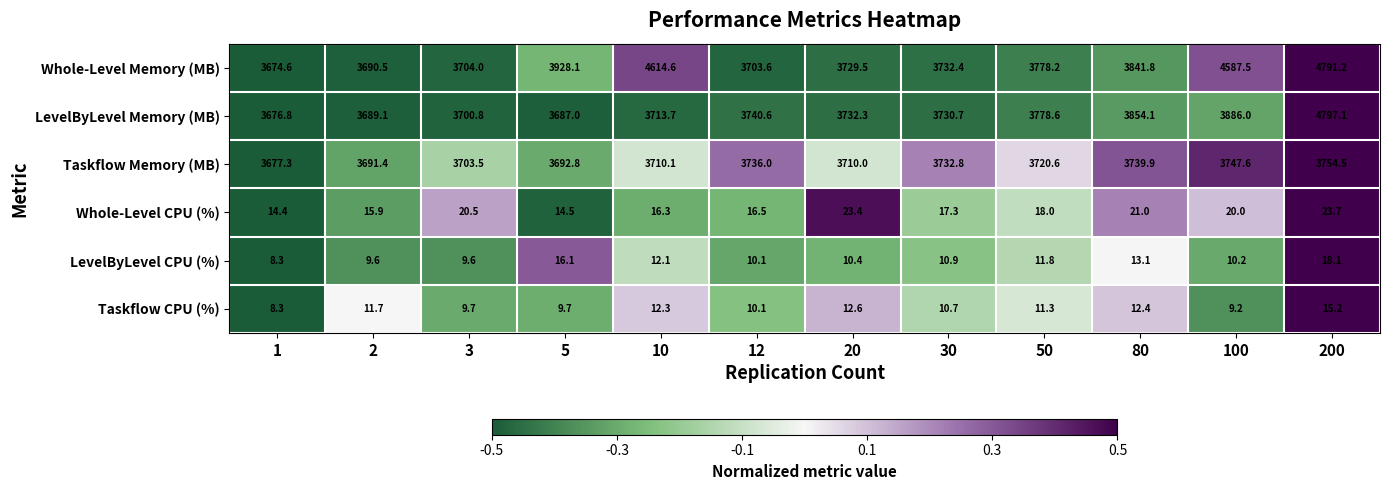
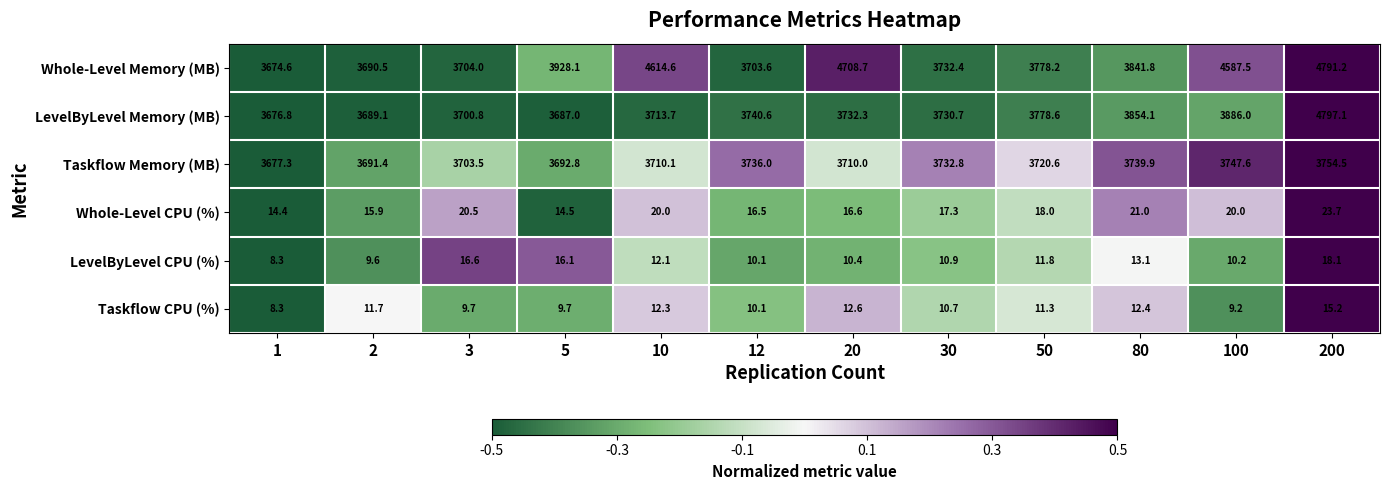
  {
    "Whole-Level Memory (MB)": {
      "1": 3674.6,
      "2": 3690.5,
      "3": 3704.0,
      "5": 3928.1,
      "10": 4614.6,
      "12": 3703.6,
-     "20": 3729.5,
+     "20": 4708.7,
      "30": 3732.4,
      "50": 3778.2,
      "80": 3841.8,
      "100": 4587.5,
      "200": 4791.2
    },
    "LevelByLevel Memory (MB)": {
      "1": 3676.8,
      "2": 3689.1,
      "3": 3700.8,
      "5": 3687.0,
      "10": 3713.7,
      "12": 3740.6,
      "20": 3732.3,
      "30": 3730.7,
      "50": 3778.6,
      "80": 3854.1,
      "100": 3886.0,
      "200": 4797.1
    },
    "Taskflow Memory (MB)": {
      "1": 3677.3,
      "2": 3691.4,
      "3": 3703.5,
      "5": 3692.8,
      "10": 3710.1,
      "12": 3736.0,
      "20": 3710.0,
      "30": 3732.8,
      "50": 3720.6,
      "80": 3739.9,
      "100": 3747.6,
      "200": 3754.5
    },
    "Whole-Level CPU (%)": {
      "1": 14.4,
      "2": 15.9,
      "3": 20.5,
      "5": 14.5,
-     "10": 16.3,
+     "10": 20.0,
      "12": 16.5,
-     "20": 23.4,
+     "20": 16.6,
      "30": 17.3,
      "50": 18.0,
      "80": 21.0,
      "100": 20.0,
      "200": 23.7
    },
    "LevelByLevel CPU (%)": {
      "1": 8.3,
      "2": 9.6,
-     "3": 9.6,
+     "3": 16.6,
      "5": 16.1,
      "10": 12.1,
      "12": 10.1,
      "20": 10.4,
      "30": 10.9,
      "50": 11.8,
      "80": 13.1,
      "100": 10.2,
      "200": 18.1
    },
    "Taskflow CPU (%)": {
      "1": 8.3,
      "2": 11.7,
      "3": 9.7,
      "5": 9.7,
      "10": 12.3,
      "12": 10.1,
      "20": 12.6,
      "30": 10.7,
      "50": 11.3,
      "80": 12.4,
      "100": 9.2,
      "200": 15.2
    }
  }
